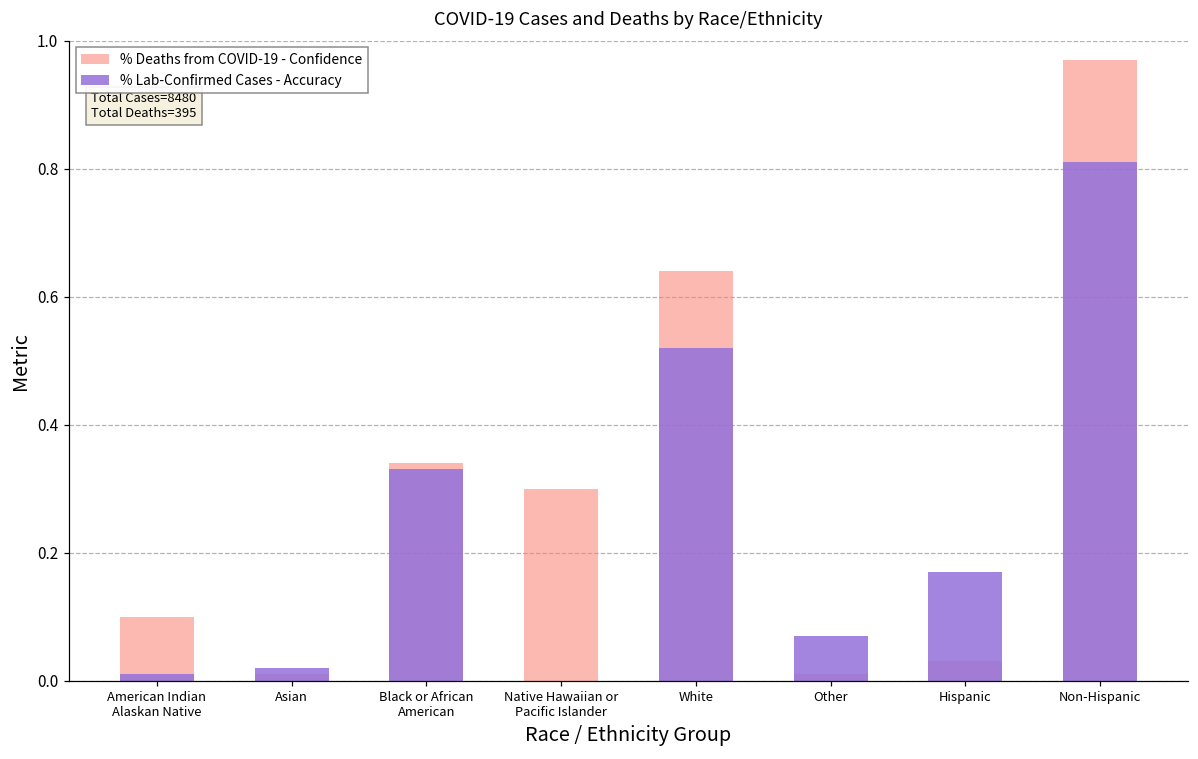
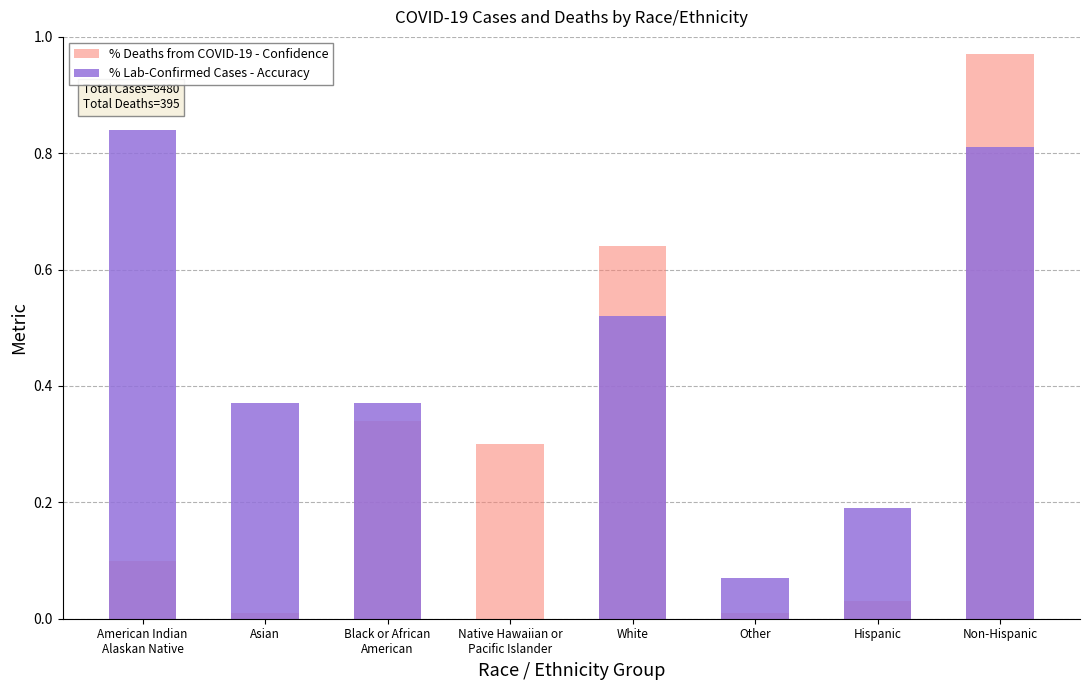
  {
    "% Deaths from COVID-19 - Confidence": {
      "Native Hawaiian or Pacific Islander": 0.30,
      "White": 0.64,
      "Non-Hispanic": 0.97
    },
    "% Lab-Confirmed Cases - Accuracy": {
-     "American Indian Alaskan Native": 0.01,
-     "Asian": 0.02,
-     "Black or African American": 0.33,
+     "American Indian Alaskan Native": 0.84,
+     "Asian": 0.37,
+     "Black or African American": 0.37,
      "Native Hawaiian or Pacific Islander": 0.00,
      "Other": 0.07,
-     "Hispanic": 0.17
+     "Hispanic": 0.19
    }
  }
